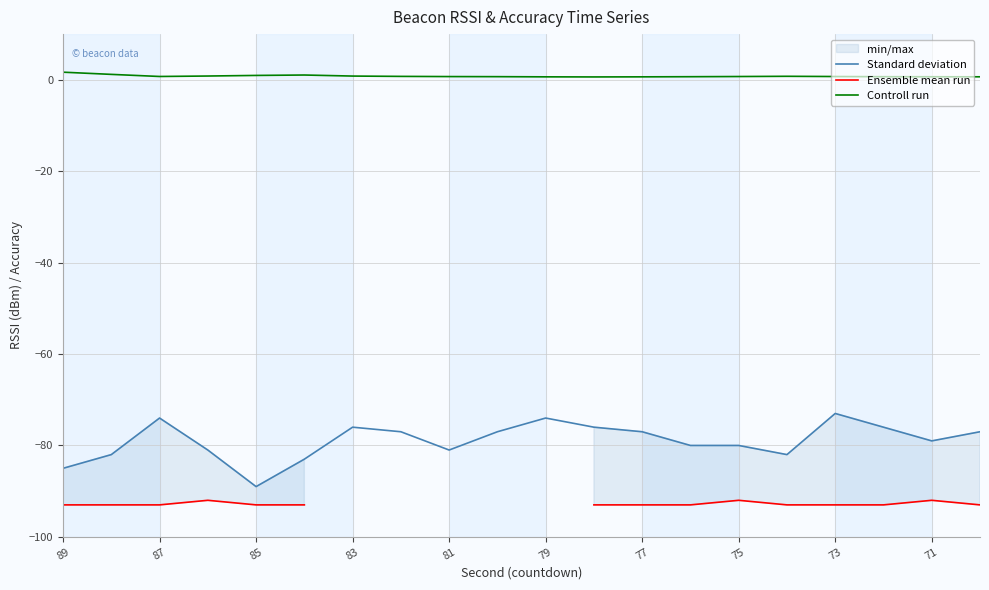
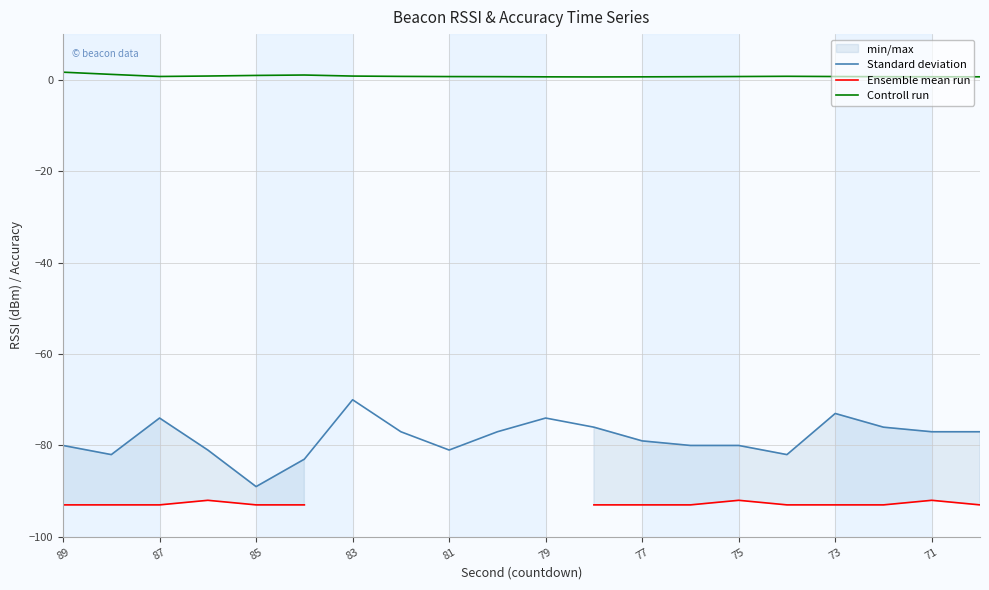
  {
    "Standard deviation": {
-     "89": -85,
+     "89": -80,
      "87": -74,
      "85": -89,
-     "83": -76,
+     "83": -70,
      "81": -81,
      "79": -74,
-     "77": -77,
+     "77": -79,
      "75": -80,
      "73": -73,
-     "71": -79
+     "71": -77
    },
    "Ensemble mean run": {
      "89": -93,
      "87": -93,
      "85": -93,
      "77": -93,
      "75": -92,
      "73": -93,
      "71": -92
    },
    "Controll run": {
      "89": 2,
      "87": 1,
      "85": 1,
      "83": 1,
      "81": 1,
      "79": 1,
      "77": 1,
      "75": 1
    }
  }
